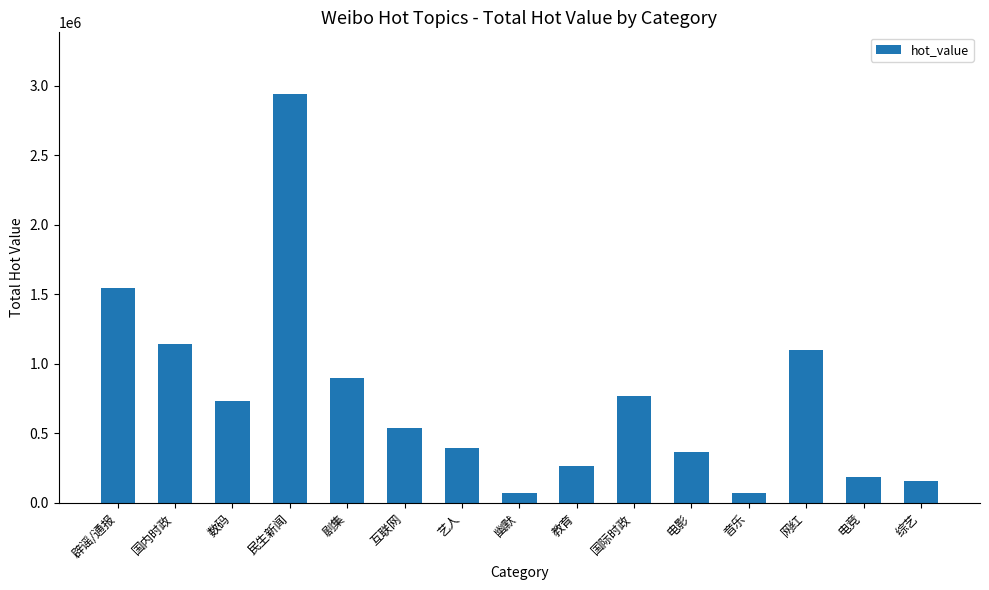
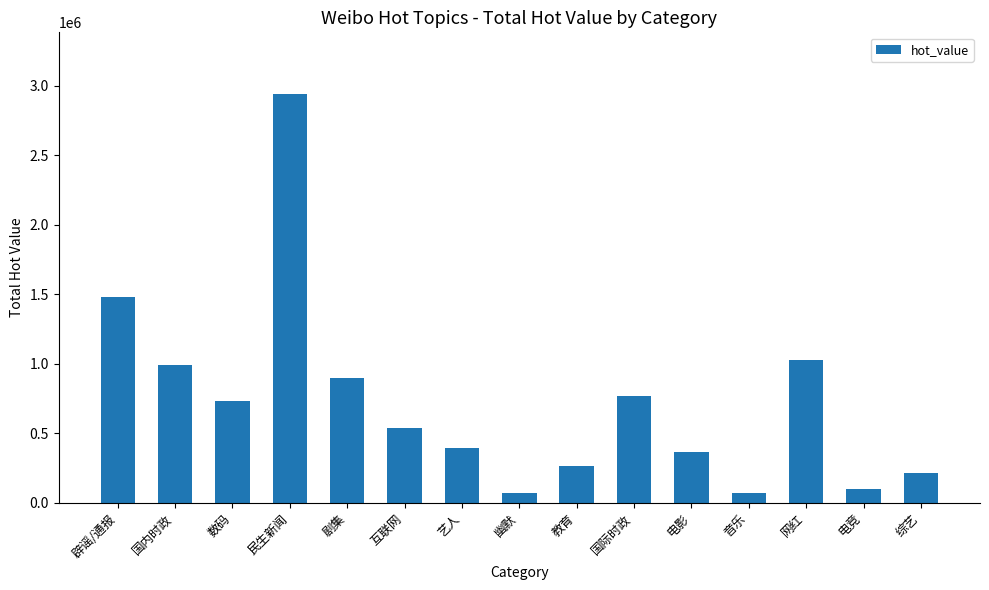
  {
-   "辟谣/通报": 1550000,
-   "国内时政": 1140000,
+   "辟谣/通报": 1480000,
+   "国内时政": 990000,
    "数码": 740000,
    "民生新闻": 2940000,
    "剧集": 890000,
    "互联网": 540000,
    "艺人": 390000,
    "幽默": 70000,
    "教育": 260000,
    "国际时政": 770000,
    "电影": 370000,
    "音乐": 70000,
-   "网红": 1100000,
-   "电竞": 190000,
-   "综艺": 160000
+   "网红": 1030000,
+   "电竞": 100000,
+   "综艺": 220000
  }
